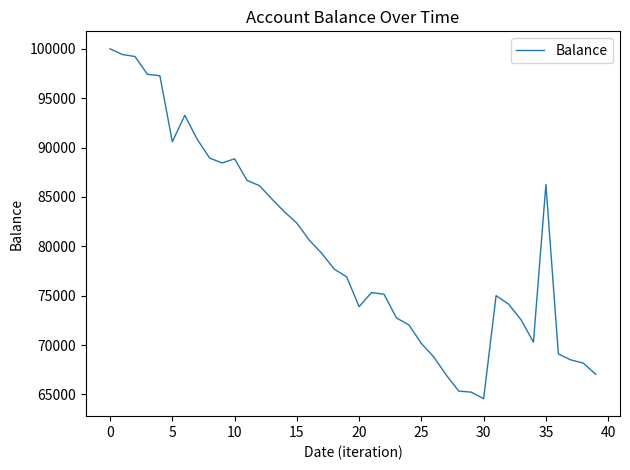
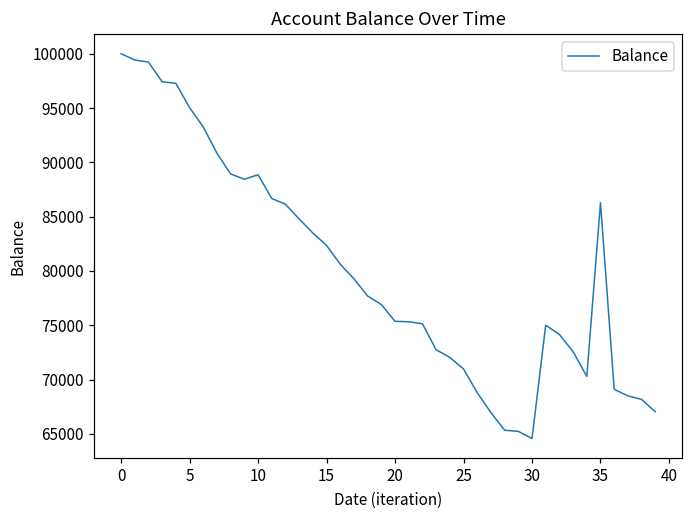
  {
    "0": 100000,
-   "5": 91000,
+   "5": 95000,
    "10": 89000,
    "15": 82000,
-   "20": 74000,
-   "25": 70000,
+   "20": 75000,
+   "25": 71000,
    "30": 65000,
    "35": 86000
  }
